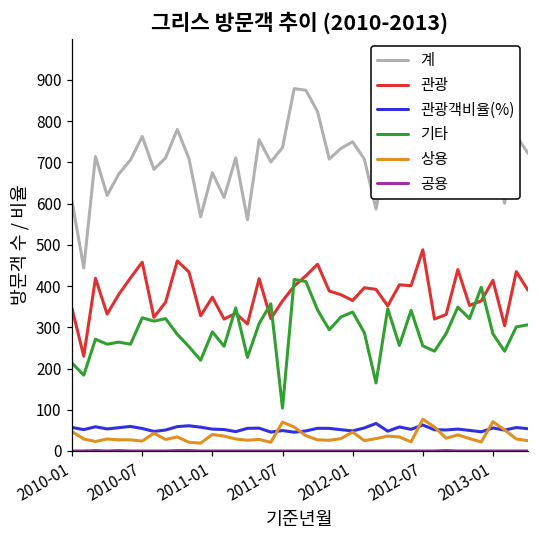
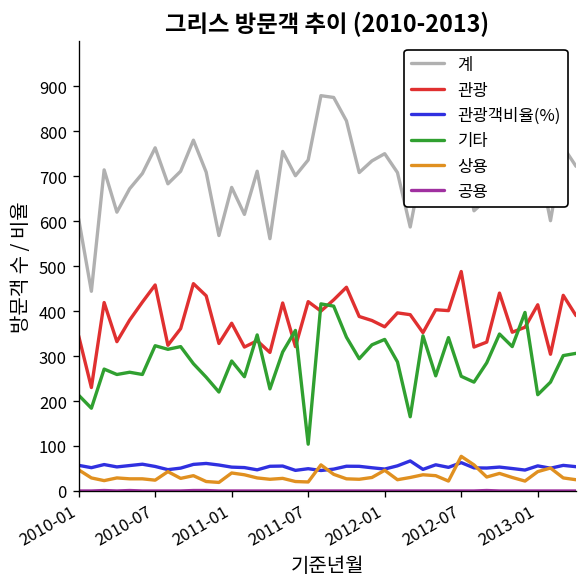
  {
    "계": {
      "2010-01": 610,
      "2010-07": 760,
      "2011-01": 680,
      "2011-07": 740,
      "2012-01": 750
    },
    "관광": {
      "2010-01": 350,
      "2010-07": 460,
      "2011-01": 370,
-     "2011-07": 360,
+     "2011-07": 420,
      "2012-01": 370,
      "2012-07": 490,
      "2013-01": 410
    },
    "관광객비율(%)": {
      "2010-01": 60,
      "2010-07": 50,
      "2011-01": 50,
      "2011-07": 50,
      "2012-07": 60,
      "2013-01": 60
    },
    "기타": {
      "2010-01": 210,
      "2010-07": 320,
      "2011-01": 290,
      "2011-07": 100,
      "2012-01": 340,
      "2012-07": 260,
-     "2013-01": 280
+     "2013-01": 210
    },
    "상용": {
      "2010-01": 50,
      "2010-07": 20,
      "2011-01": 40,
-     "2011-07": 70,
+     "2011-07": 20,
      "2012-07": 80,
-     "2013-01": 70
+     "2013-01": 40
    },
    "공용": {
      "2010-01": 0,
      "2010-07": 0,
      "2011-01": 0,
      "2011-07": 0,
      "2012-01": 0,
      "2012-07": 0,
      "2013-01": 0
    }
  }
